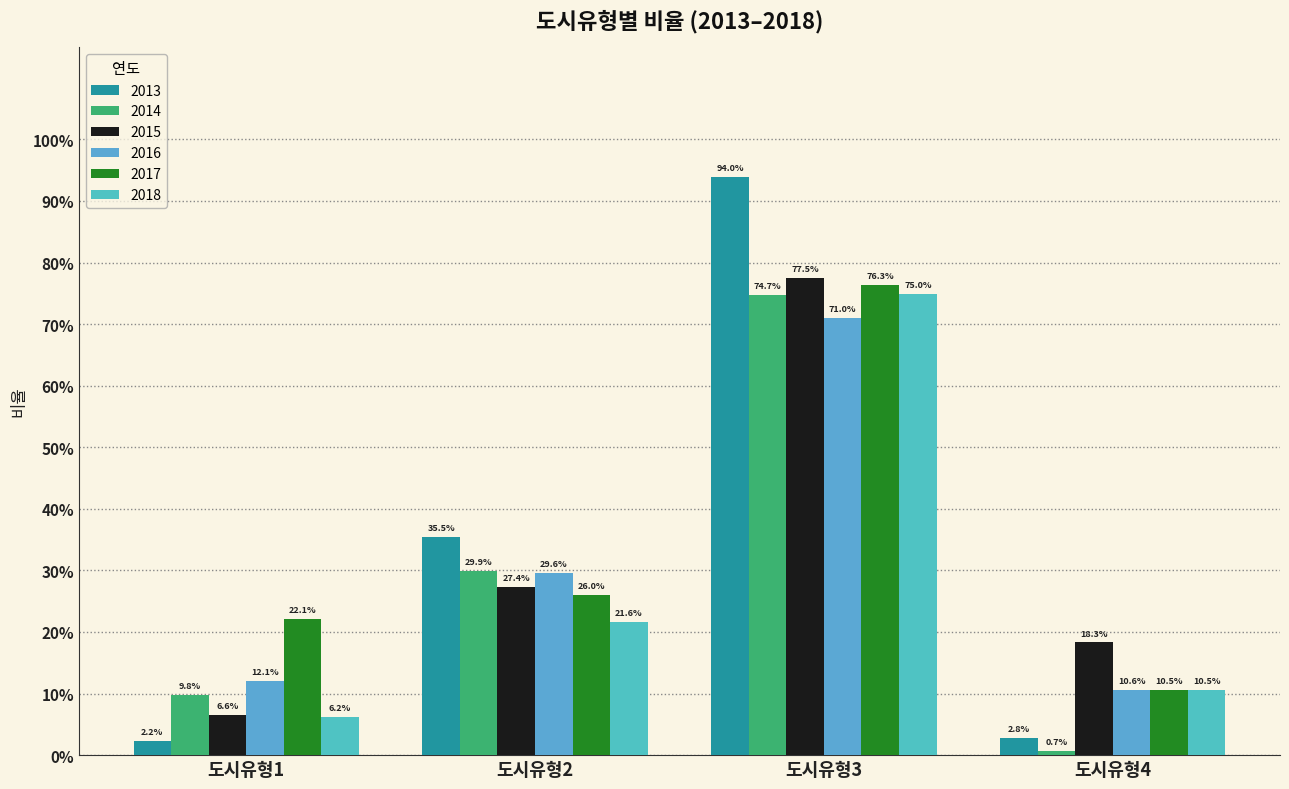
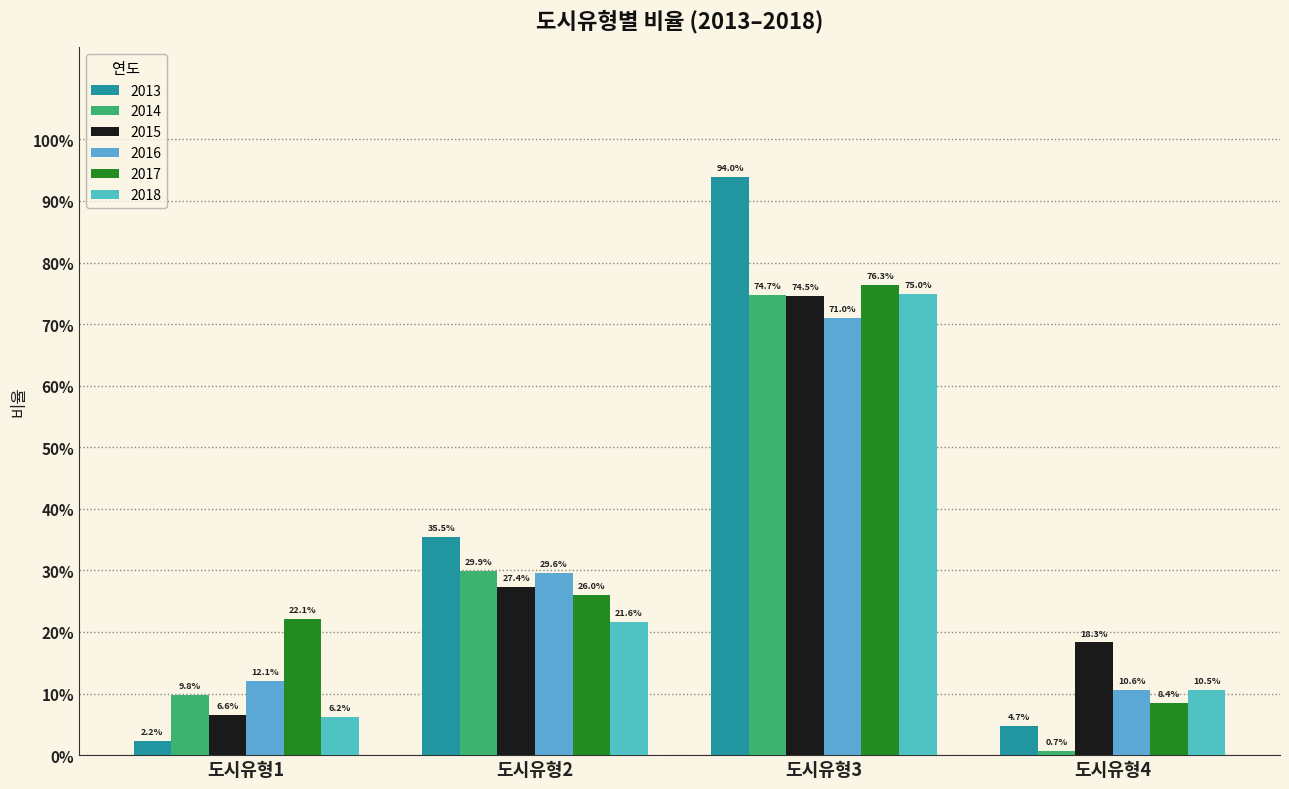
  {
    "2013": {
      "도시유형1": "2.2%",
      "도시유형2": "35.5%",
      "도시유형3": "94.0%",
-     "도시유형4": "2.8%"
+     "도시유형4": "4.7%"
    },
    "2014": {
      "도시유형1": "9.8%",
      "도시유형2": "29.9%",
      "도시유형3": "74.7%",
      "도시유형4": "0.7%"
    },
    "2015": {
      "도시유형1": "6.6%",
      "도시유형2": "27.4%",
-     "도시유형3": "77.5%",
+     "도시유형3": "74.5%",
      "도시유형4": "18.3%"
    },
    "2017": {
      "도시유형1": "22.1%",
      "도시유형2": "26.0%",
      "도시유형3": "76.3%",
-     "도시유형4": "10.5%"
+     "도시유형4": "8.4%"
    }
  }
